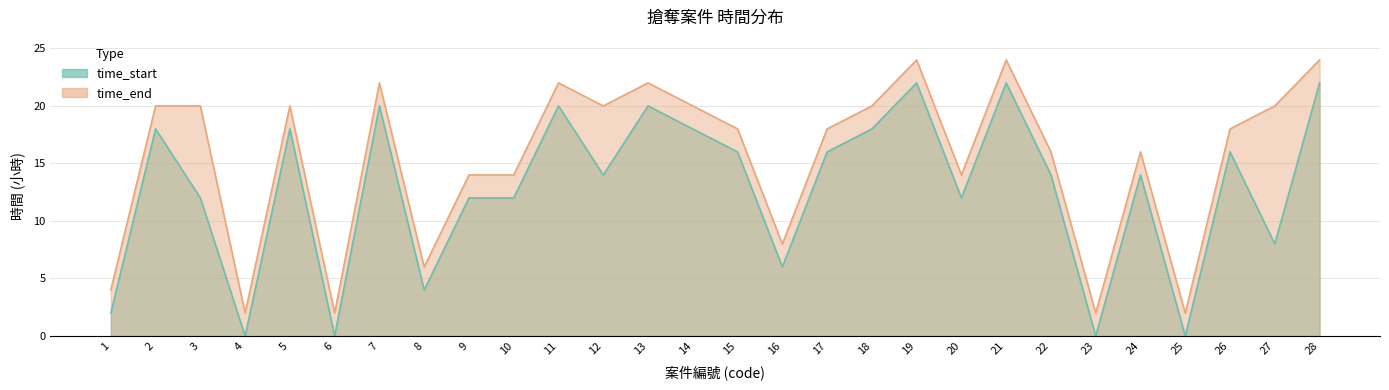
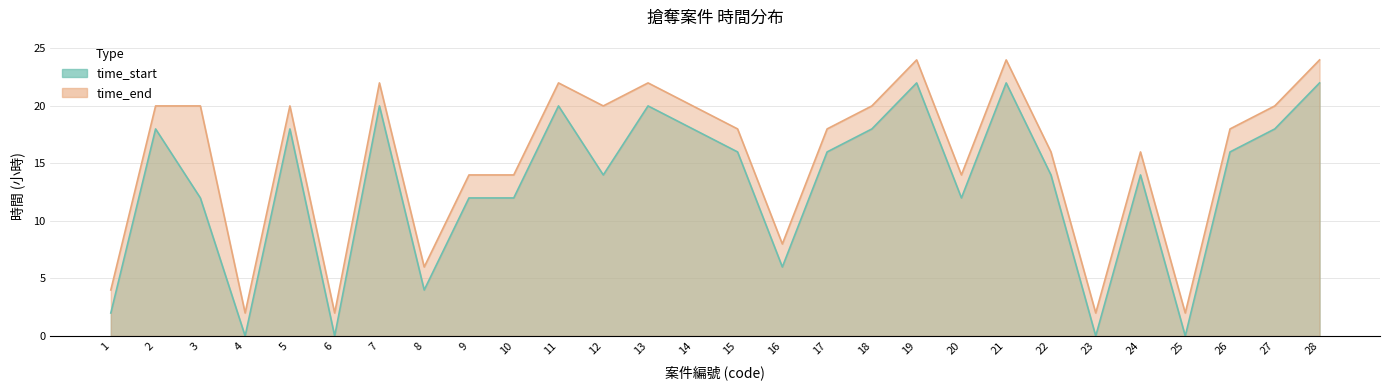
  {
    "time_start": {
      "1": 2,
      "2": 18,
      "3": 12,
      "4": 0,
      "5": 18,
      "6": 0,
      "7": 20,
      "8": 4,
      "9": 12,
      "10": 12,
      "11": 20,
      "12": 14,
      "13": 20,
      "14": 18,
      "15": 16,
      "16": 6,
      "17": 16,
      "18": 18,
      "19": 22,
      "20": 12,
      "21": 22,
      "22": 14,
      "23": 0,
      "24": 14,
      "25": 0,
      "26": 16,
-     "27": 8,
+     "27": 18,
      "28": 22
    },
    "time_end": {
      "1": 4,
      "2": 20,
      "3": 20,
      "4": 2,
      "5": 20,
      "6": 2,
      "7": 22,
      "8": 6,
      "9": 14,
      "10": 14,
      "11": 22,
      "12": 20,
      "13": 22,
      "14": 20,
      "15": 18,
      "16": 8,
      "17": 18,
      "18": 20,
      "19": 24,
      "20": 14,
      "21": 24,
      "22": 16,
      "23": 2,
      "24": 16,
      "25": 2,
      "26": 18,
      "27": 20,
      "28": 24
    }
  }
